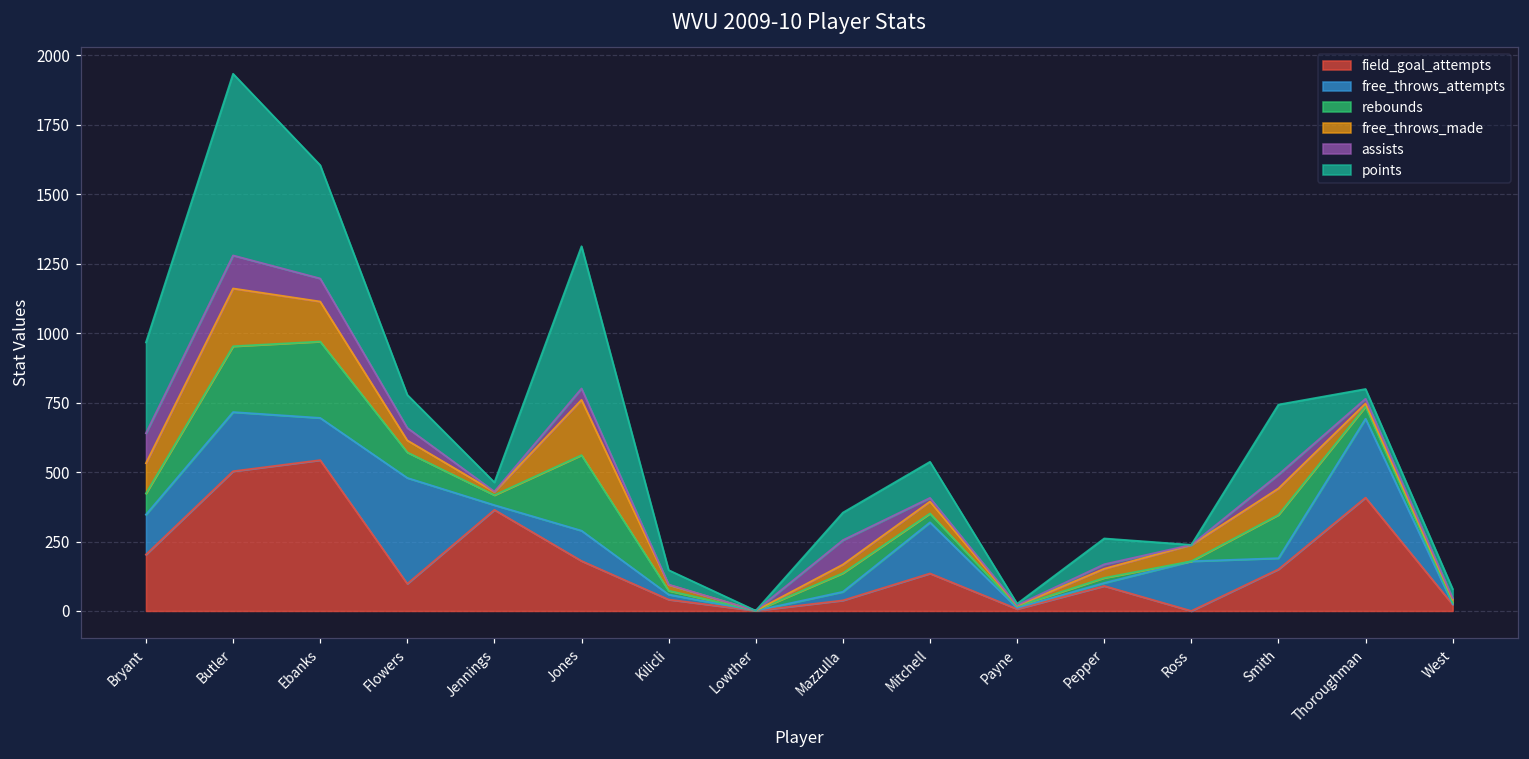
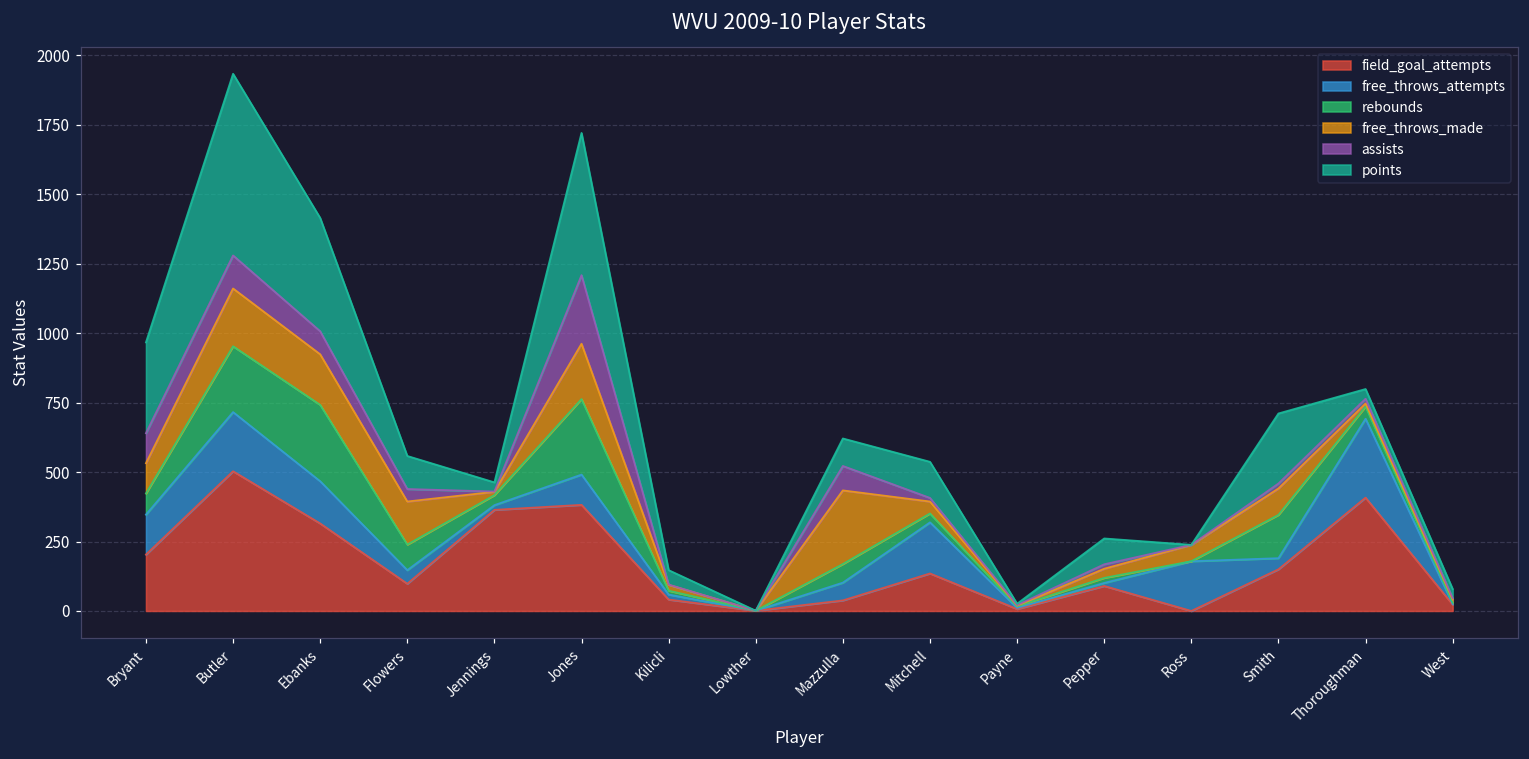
  {
    "field_goal_attempts": {
      "Bryant": 200,
      "Butler": 500,
-     "Ebanks": 540,
+     "Ebanks": 320,
      "Flowers": 100,
      "Jennings": 360,
-     "Jones": 180,
+     "Jones": 380,
      "Kilicli": 40,
      "Mazzulla": 40,
      "Mitchell": 140,
      "Pepper": 90,
      "Ross": 0,
      "Smith": 150,
      "Thoroughman": 410
    },
    "free_throws_attempts": {
      "Bryant": 140,
      "Butler": 210,
      "Ebanks": 150,
-     "Flowers": 380,
+     "Flowers": 50,
      "Jennings": 20,
      "Jones": 110,
      "Kilicli": 20,
-     "Mazzulla": 30,
+     "Mazzulla": 60,
      "Mitchell": 180,
      "Pepper": 10,
      "Smith": 40,
      "Thoroughman": 280
    },
    "free_throws_made": {
      "Bryant": 110,
      "Butler": 210,
-     "Ebanks": 140,
-     "Flowers": 40,
+     "Ebanks": 180,
+     "Flowers": 160,
      "Jones": 200,
-     "Mazzulla": 30,
+     "Mazzulla": 270,
      "Mitchell": 40,
      "Pepper": 30,
      "Smith": 100,
      "Thoroughman": 10
    },
    "assists": {
      "Bryant": 110,
      "Butler": 120,
      "Ebanks": 80,
      "Flowers": 50,
-     "Jones": 40,
+     "Jones": 250,
      "Mazzulla": 90,
      "Mitchell": 10,
      "Pepper": 20,
-     "Smith": 50,
+     "Smith": 20,
      "Thoroughman": 20
    }
  }
